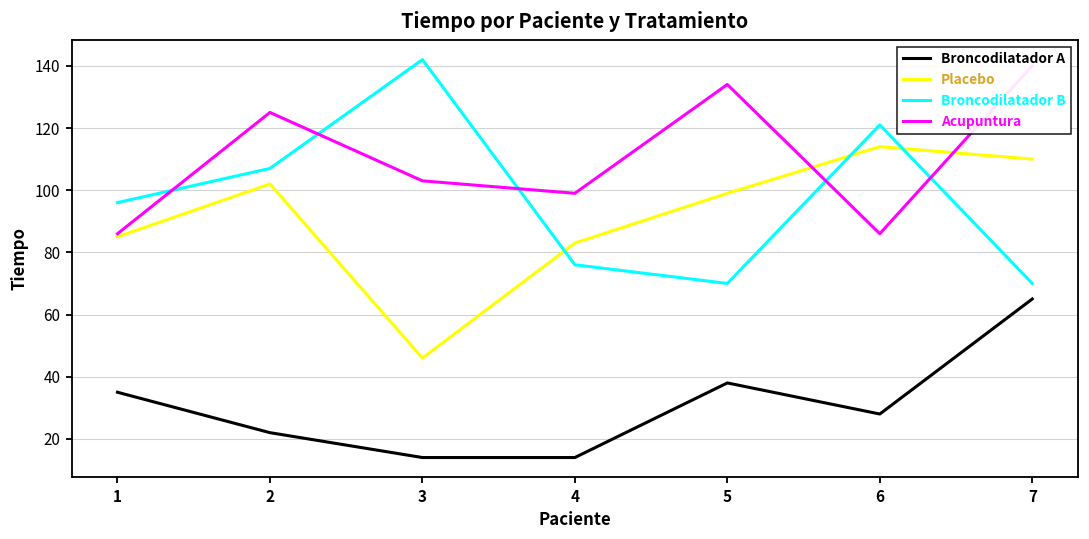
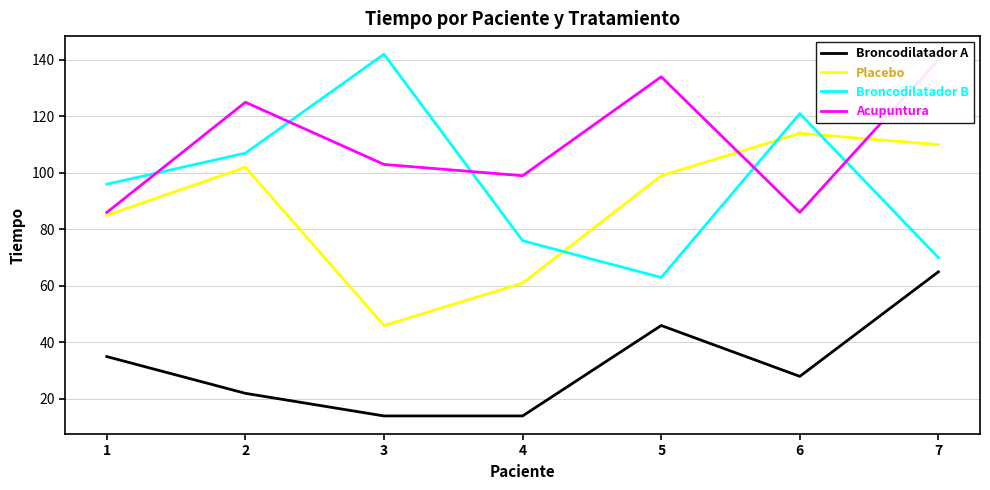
  {
    "Broncodilatador A": {
      "1": 35,
      "2": 22,
      "3": 14,
      "4": 14,
-     "5": 38,
+     "5": 46,
      "6": 28,
      "7": 65
    },
    "Placebo": {
      "1": 85,
      "2": 102,
      "3": 46,
-     "4": 83,
+     "4": 61,
      "5": 99,
      "6": 114,
      "7": 110
    },
    "Broncodilatador B": {
      "1": 96,
      "2": 107,
      "3": 142,
      "4": 76,
-     "5": 70,
+     "5": 63,
      "6": 121,
      "7": 70
    },
    "Acupuntura": {
      "1": 86,
      "2": 125,
      "3": 103,
      "4": 99,
      "5": 134,
      "6": 86
    }
  }
